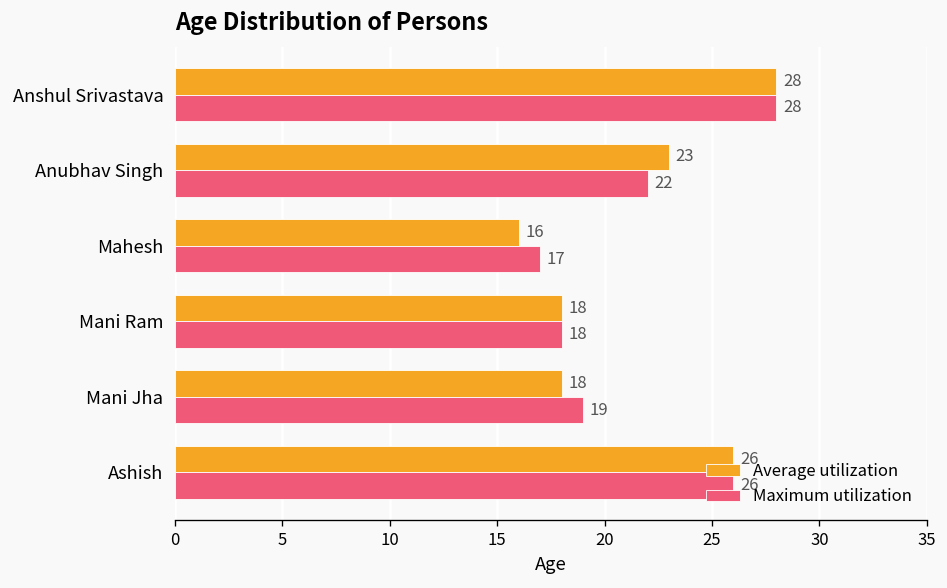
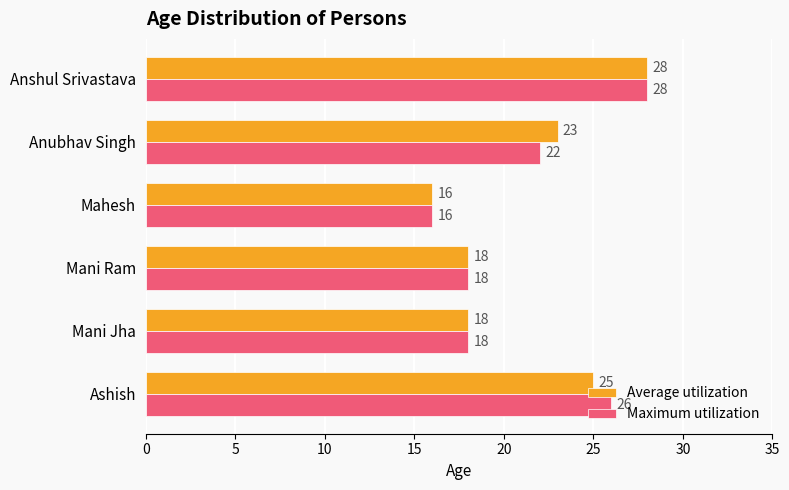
  {
    "Average utilization": {
      "Anshul Srivastava": 28,
      "Anubhav Singh": 23,
      "Mahesh": 16,
      "Mani Ram": 18,
      "Mani Jha": 18,
-     "Ashish": 26
+     "Ashish": 25
    },
    "Maximum utilization": {
      "Anshul Srivastava": 28,
      "Anubhav Singh": 22,
-     "Mahesh": 17,
+     "Mahesh": 16,
      "Mani Ram": 18,
-     "Mani Jha": 19,
+     "Mani Jha": 18,
      "Ashish": 26
    }
  }
